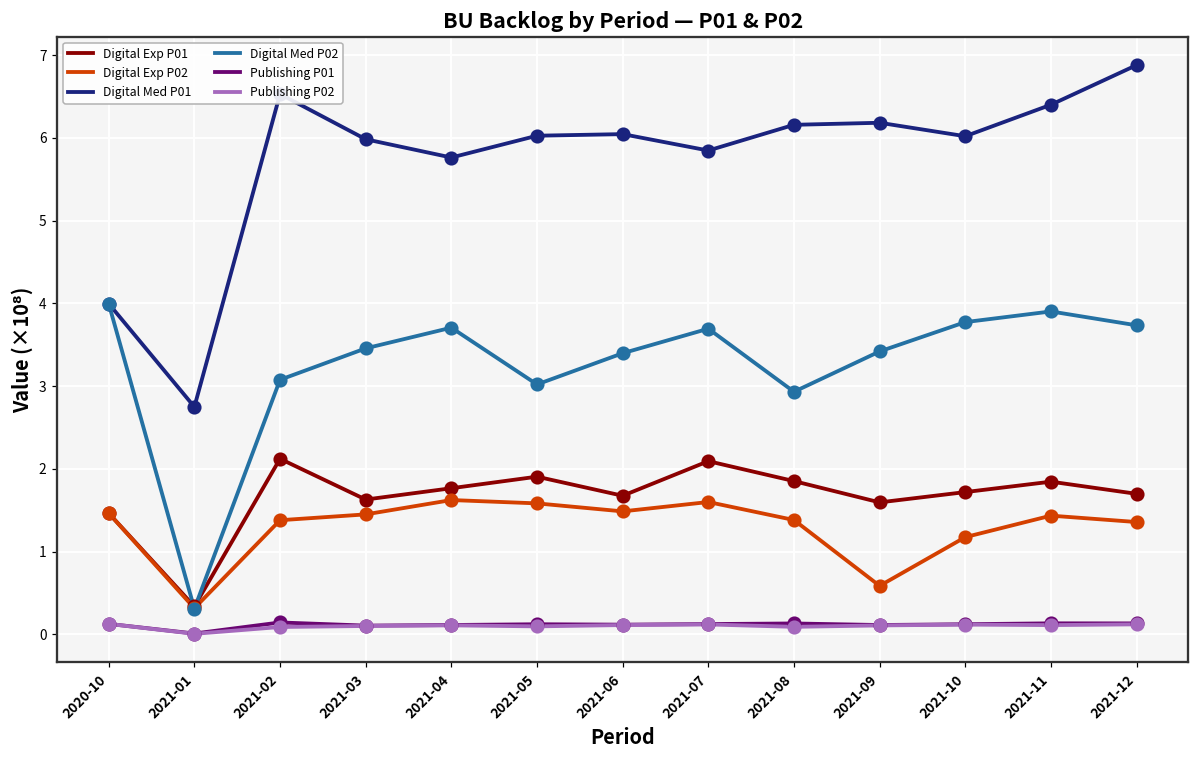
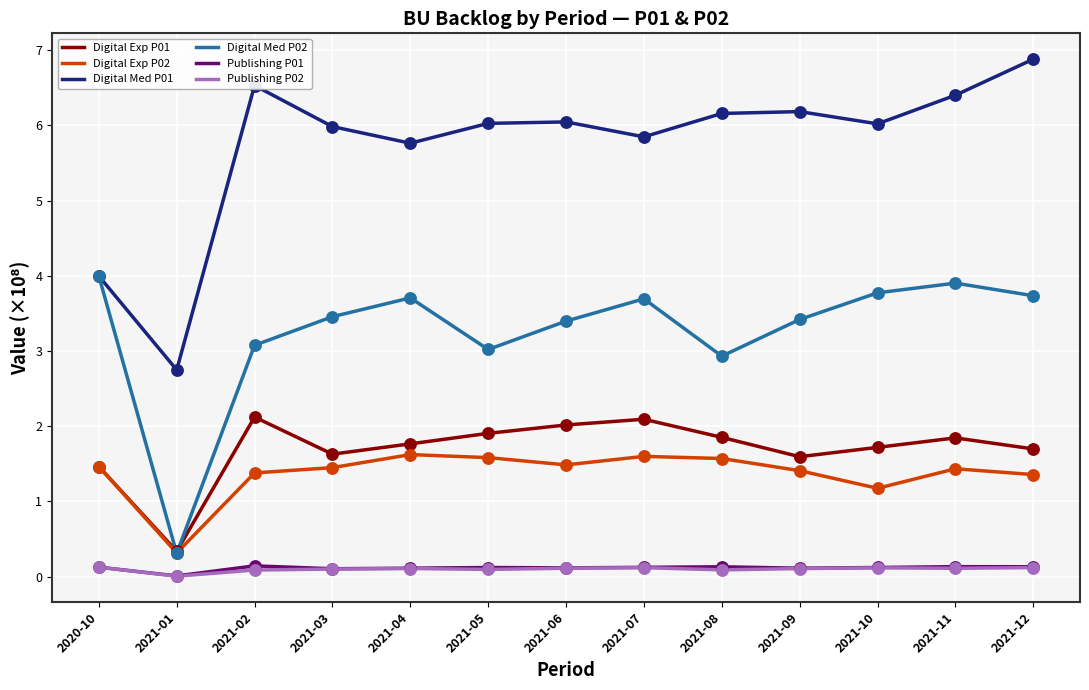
  {
    "Digital Exp P01": {
      "2021-02": 2.1,
      "2021-03": 1.6,
      "2021-04": 1.8,
      "2021-05": 1.9,
-     "2021-06": 1.7,
+     "2021-06": 2.0,
      "2021-07": 2.1,
      "2021-08": 1.9,
      "2021-09": 1.6,
      "2021-10": 1.7,
      "2021-11": 1.8,
      "2021-12": 1.7
    },
    "Digital Exp P02": {
      "2021-02": 1.4,
      "2021-03": 1.5,
      "2021-04": 1.6,
      "2021-05": 1.6,
      "2021-06": 1.5,
      "2021-07": 1.6,
-     "2021-08": 1.4,
-     "2021-09": 0.6,
+     "2021-08": 1.6,
+     "2021-09": 1.4,
      "2021-10": 1.2,
      "2021-11": 1.4,
      "2021-12": 1.4
    },
    "Digital Med P01": {
      "2021-01": 2.7,
      "2021-03": 6.0,
      "2021-04": 5.8,
      "2021-05": 6.0,
      "2021-06": 6.0,
      "2021-07": 5.8,
      "2021-08": 6.2,
      "2021-09": 6.2,
      "2021-10": 6.0,
      "2021-11": 6.4,
      "2021-12": 6.9
    },
    "Digital Med P02": {
      "2021-02": 3.1,
      "2021-03": 3.5,
      "2021-04": 3.7,
      "2021-05": 3.0,
      "2021-06": 3.4,
      "2021-07": 3.7,
      "2021-08": 2.9,
      "2021-09": 3.4,
      "2021-10": 3.8,
      "2021-11": 3.9,
      "2021-12": 3.7
    },
    "Publishing P01": {
      "2021-02": 0.1,
      "2021-08": 0.1
    },
    "Publishing P02": {
      "2021-02": 0.1,
      "2021-08": 0.1
    }
  }
